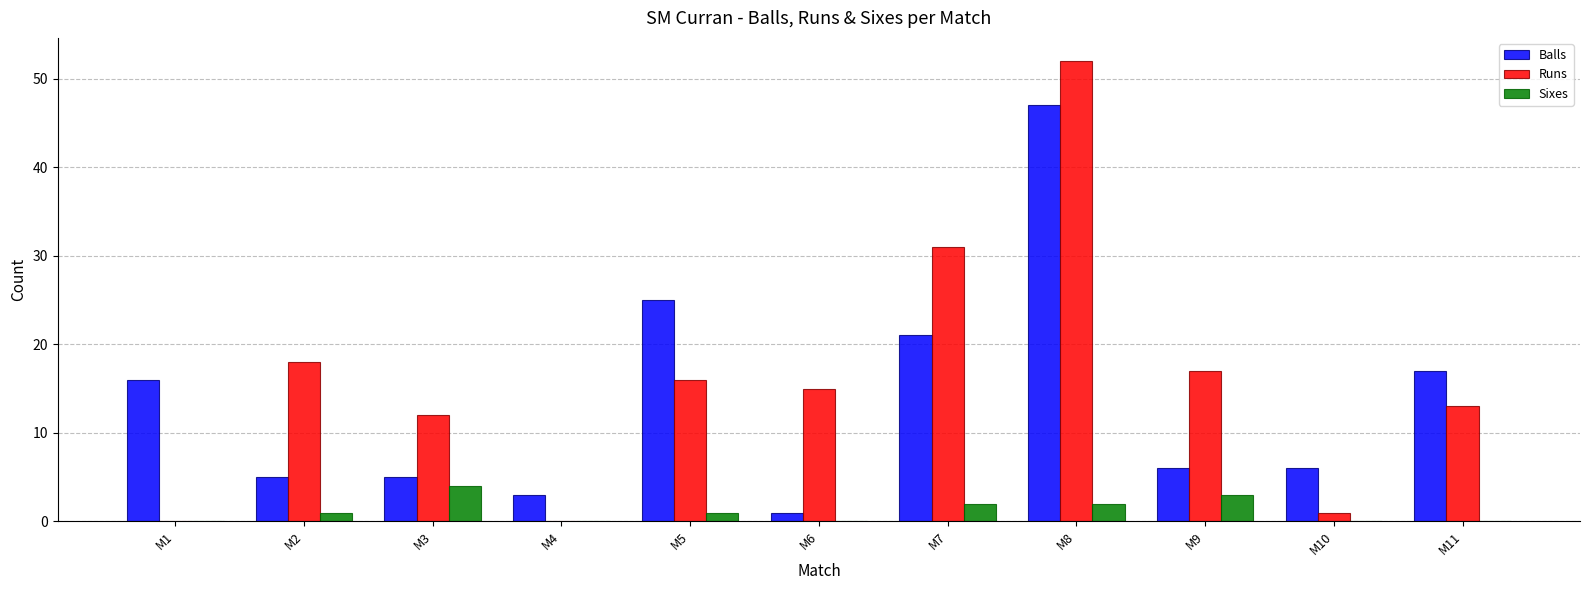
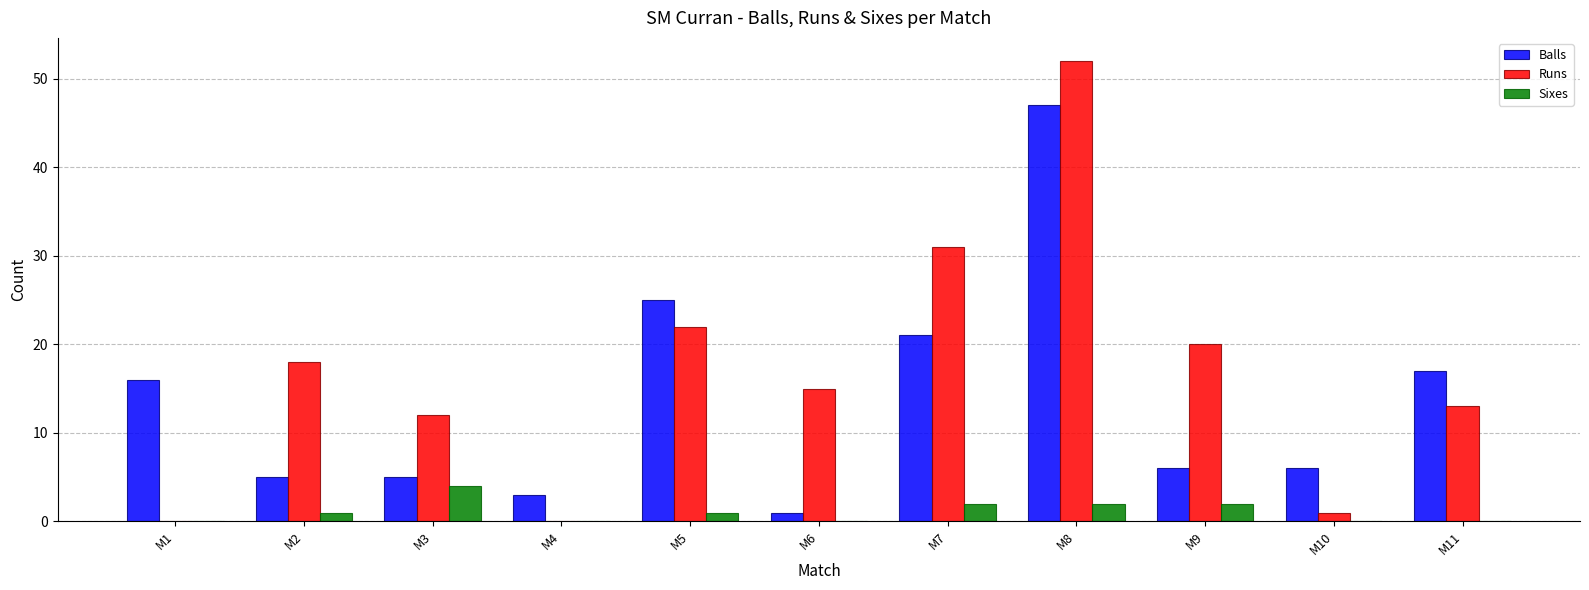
  {
    "Balls": {
      "M1": 16,
      "M2": 5,
      "M3": 5,
      "M4": 3,
      "M5": 25,
      "M6": 1,
      "M7": 21,
      "M8": 47,
      "M9": 6,
      "M10": 6,
      "M11": 17
    },
    "Runs": {
      "M1": 0,
      "M2": 18,
      "M3": 12,
      "M4": 0,
-     "M5": 16,
+     "M5": 22,
      "M6": 15,
      "M7": 31,
      "M8": 52,
-     "M9": 17,
+     "M9": 20,
      "M10": 1,
      "M11": 13
    },
    "Sixes": {
      "M1": 0,
      "M2": 1,
      "M3": 4,
      "M4": 0,
      "M5": 1,
      "M6": 0,
      "M7": 2,
      "M8": 2,
-     "M9": 3,
+     "M9": 2,
      "M10": 0,
      "M11": 0
    }
  }
